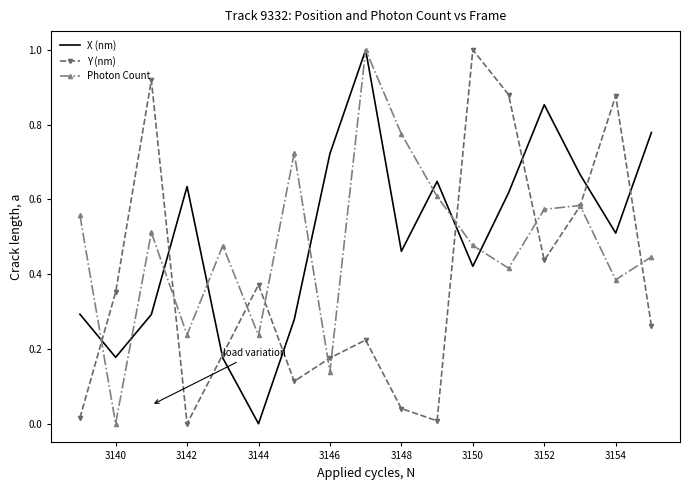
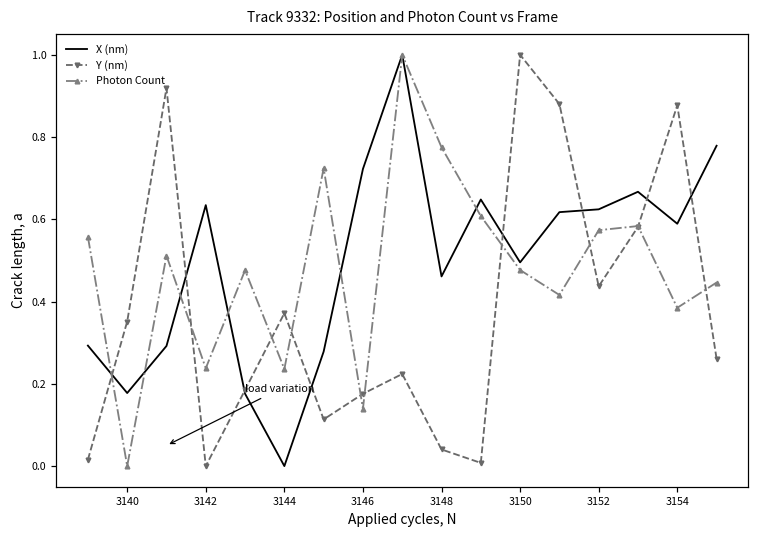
  {
    "X (nm)": {
      "3140": 0.18,
      "3142": 0.63,
      "3144": 0.00,
      "3146": 0.72,
      "3148": 0.46,
-     "3150": 0.42,
-     "3152": 0.85,
-     "3154": 0.51
+     "3150": 0.50,
+     "3152": 0.62,
+     "3154": 0.59
    }
  }
